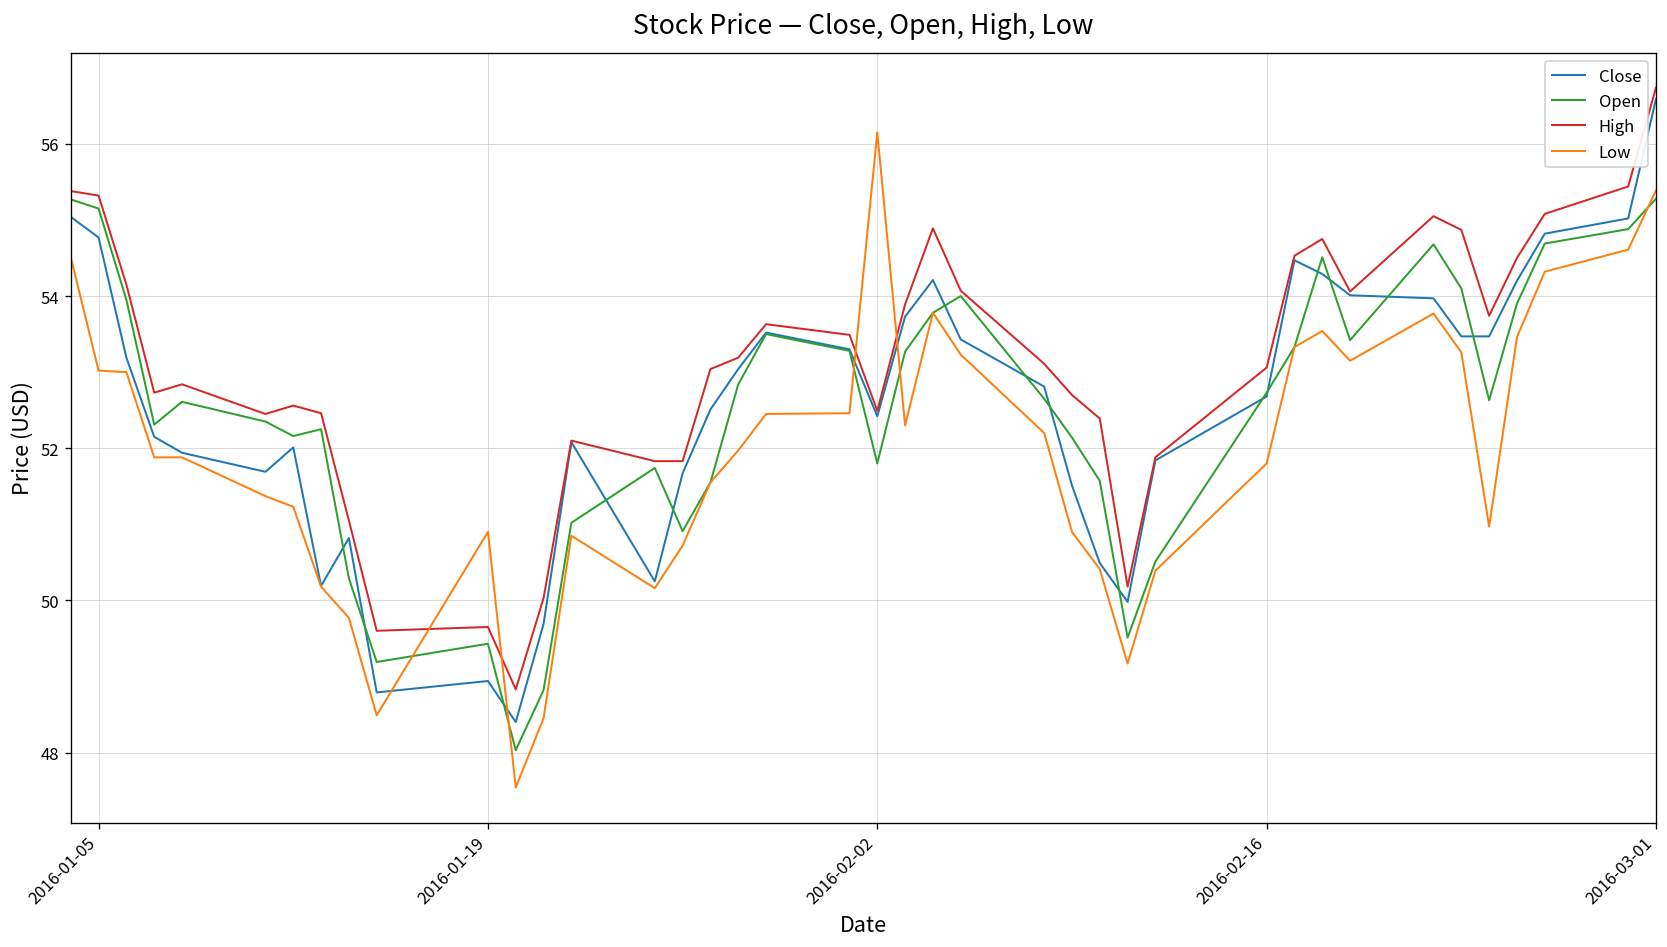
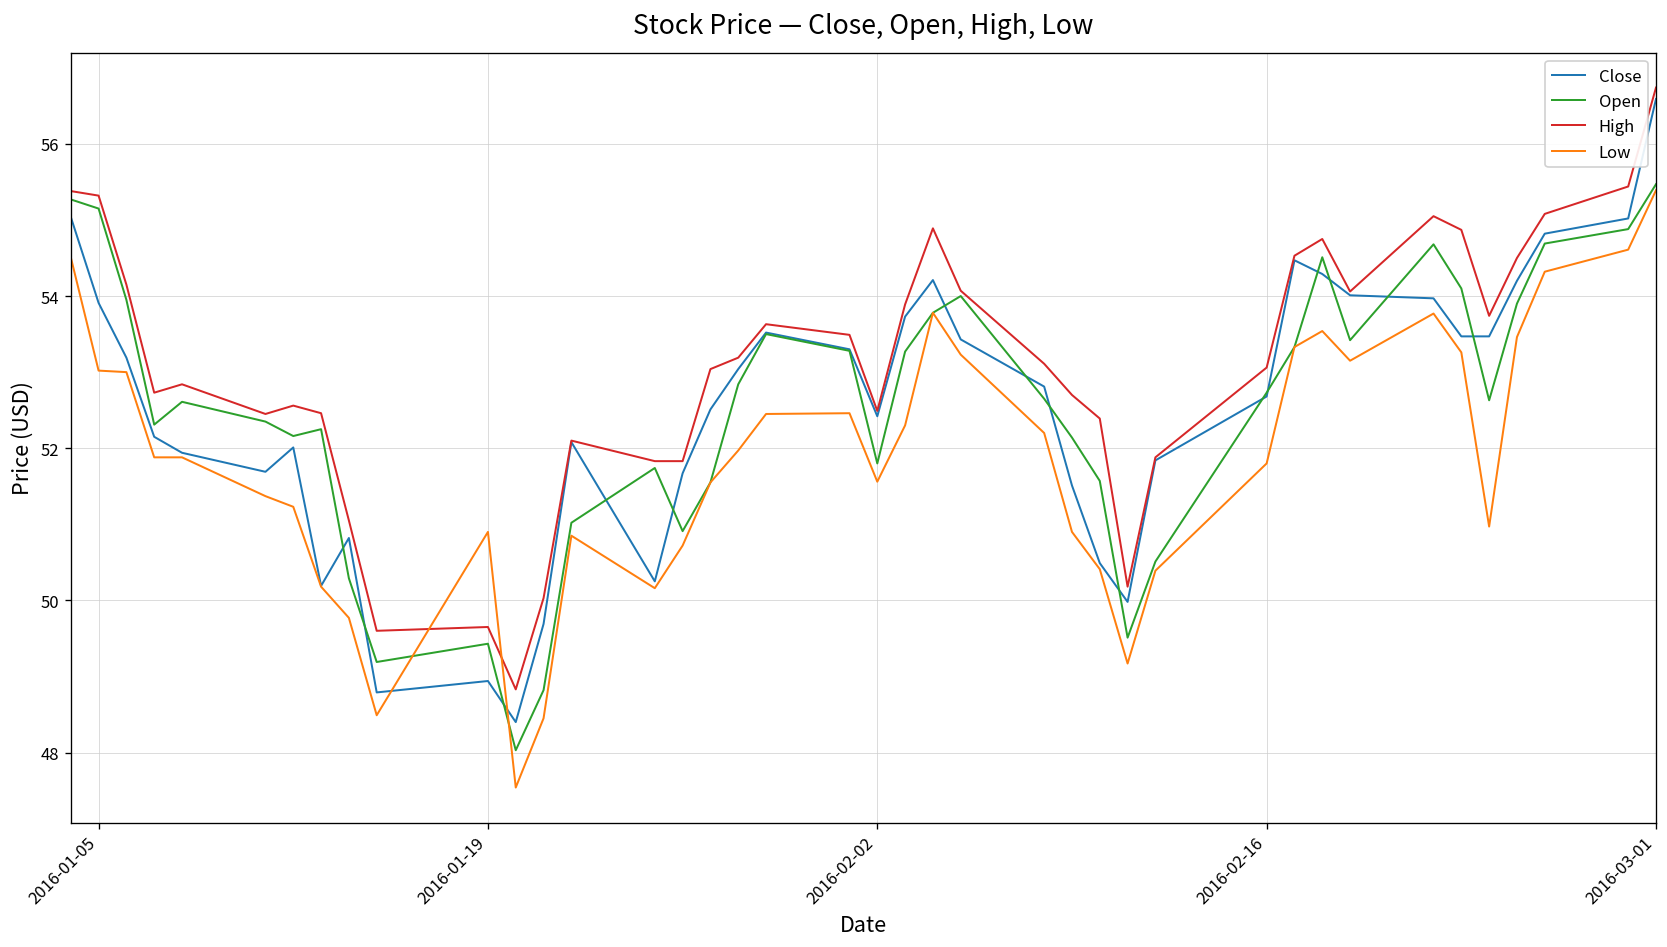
  {
    "Close": {
-     "2016-01-05": 54.8,
+     "2016-01-05": 53.9,
      "2016-01-19": 48.9,
      "2016-02-02": 52.4,
      "2016-02-16": 52.7,
      "2016-03-01": 56.6
    },
    "Open": {
      "2016-01-05": 55.2,
      "2016-01-19": 49.4,
      "2016-02-02": 51.8,
      "2016-02-16": 52.7,
-     "2016-03-01": 55.3
+     "2016-03-01": 55.5
    },
    "High": {
      "2016-01-05": 55.3,
      "2016-01-19": 49.7,
      "2016-02-02": 52.5,
      "2016-02-16": 53.1,
      "2016-03-01": 56.7
    },
    "Low": {
      "2016-01-05": 53.0,
      "2016-01-19": 50.9,
-     "2016-02-02": 56.2,
+     "2016-02-02": 51.6,
      "2016-02-16": 51.8,
      "2016-03-01": 55.4
    }
  }
